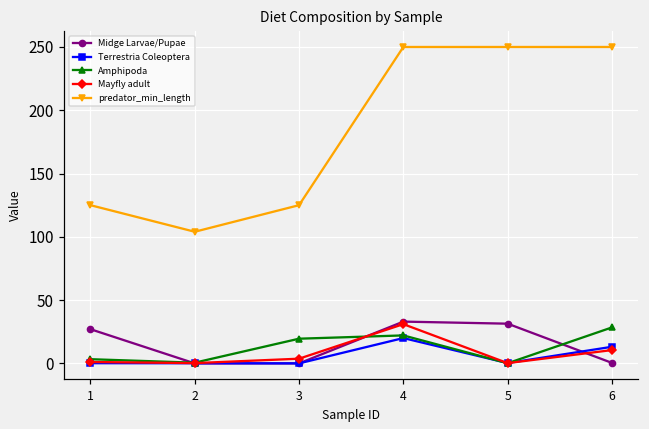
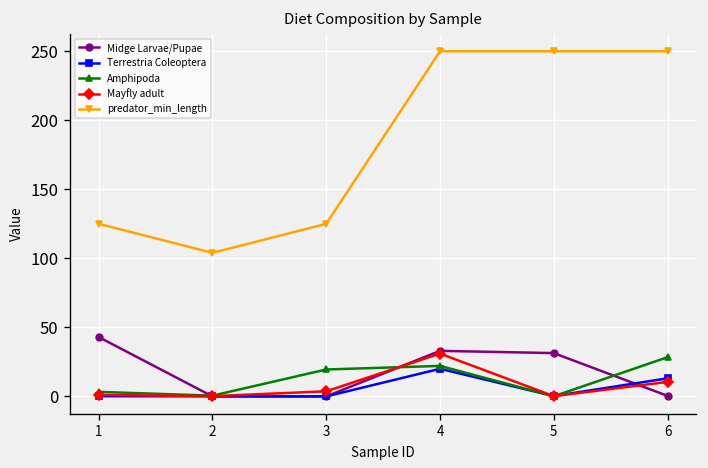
  {
    "Midge Larvae/Pupae": {
-     "1": 27,
+     "1": 43,
      "5": 31,
      "6": 0
    },
    "Terrestria Coleoptera": {
      "6": 13
    },
    "Amphipoda": {
      "1": 3,
      "3": 20,
      "6": 28
    },
    "Mayfly adult": {
      "3": 4,
      "6": 11
    },
    "predator_min_length": {
      "1": 125,
      "2": 104,
      "3": 125,
      "4": 250,
      "5": 250,
      "6": 250
    }
  }
